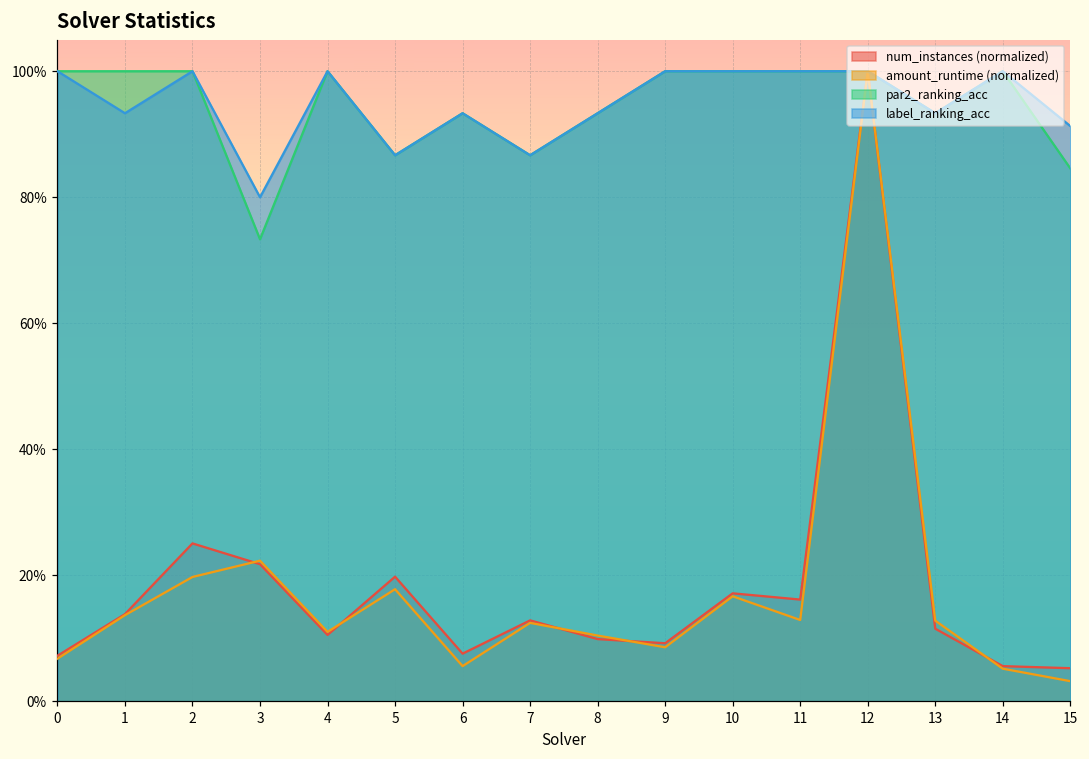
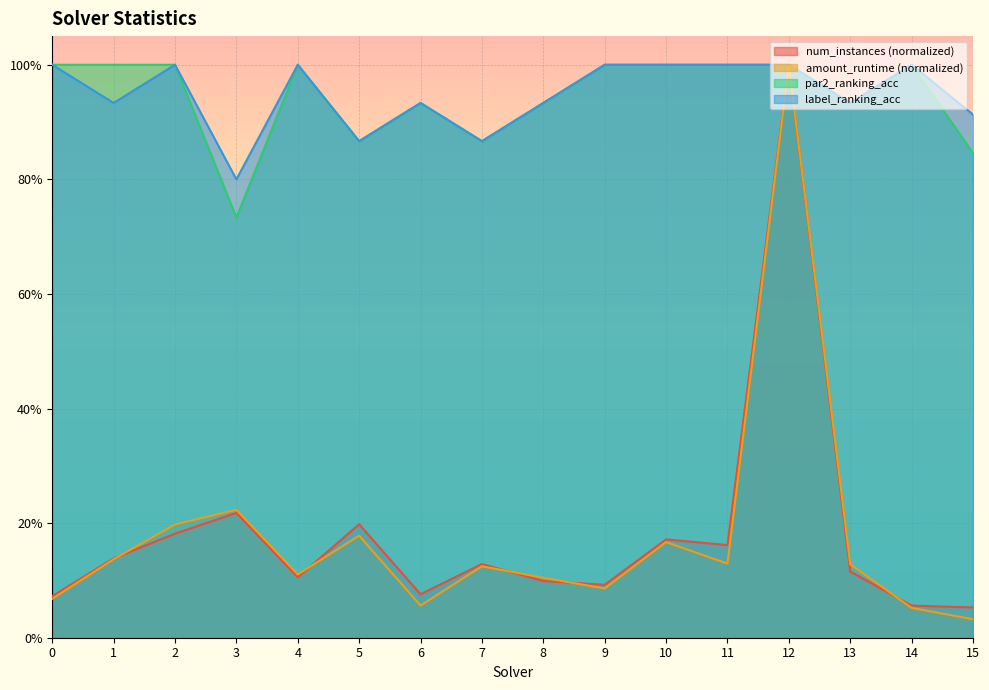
  {
    "num_instances (normalized)": {
      "0": "7%",
-     "2": "25%",
+     "2": "18%",
      "3": "22%",
      "4": "11%",
      "5": "20%",
      "6": "8%",
      "8": "10%",
      "9": "9%",
      "10": "17%",
      "11": "16%",
      "13": "12%",
      "15": "5%"
    },
    "amount_runtime (normalized)": {
      "0": "7%",
      "2": "20%",
      "3": "22%",
      "4": "11%",
      "5": "18%",
      "6": "6%",
      "8": "10%",
      "9": "9%",
      "10": "17%",
      "11": "13%",
      "13": "13%",
      "15": "3%"
    },
    "par2_ranking_acc": {
      "1": "100%",
      "3": "73%",
      "15": "85%"
    },
    "label_ranking_acc": {
      "1": "93%",
      "3": "80%",
      "15": "91%"
    }
  }
